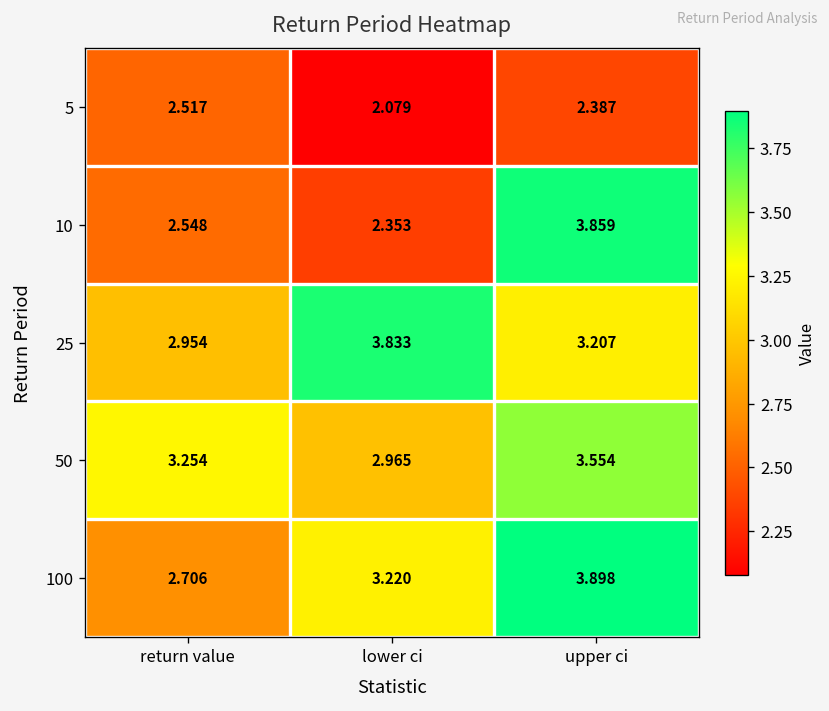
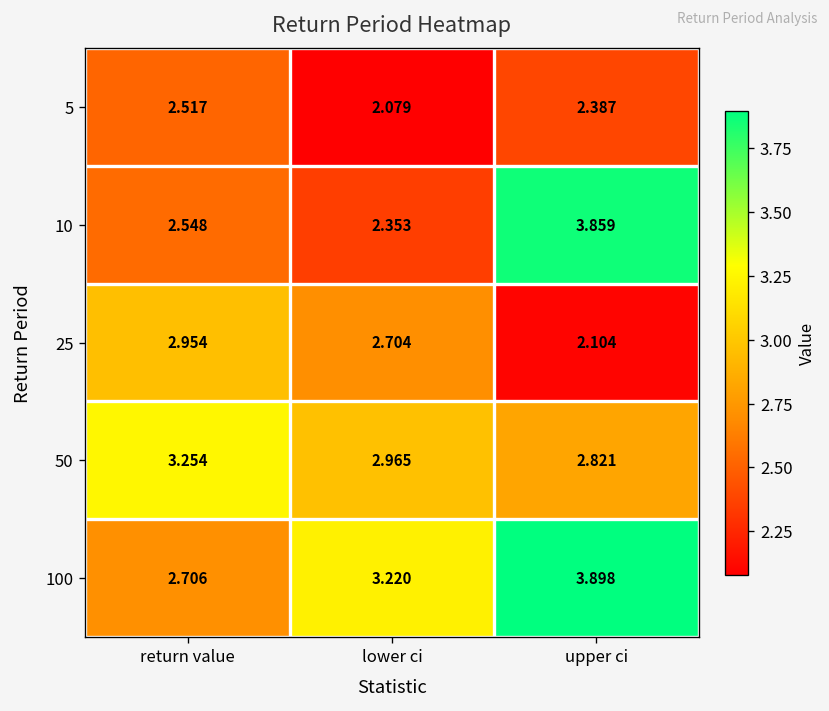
  {
    "5": {
      "return value": 2.517,
      "lower ci": 2.079,
      "upper ci": 2.387
    },
    "10": {
      "return value": 2.548,
      "lower ci": 2.353,
      "upper ci": 3.859
    },
    "25": {
      "return value": 2.954,
-     "lower ci": 3.833,
-     "upper ci": 3.207
+     "lower ci": 2.704,
+     "upper ci": 2.104
    },
    "50": {
      "return value": 3.254,
      "lower ci": 2.965,
-     "upper ci": 3.554
+     "upper ci": 2.821
    },
    "100": {
      "return value": 2.706,
      "lower ci": 3.220,
      "upper ci": 3.898
    }
  }
